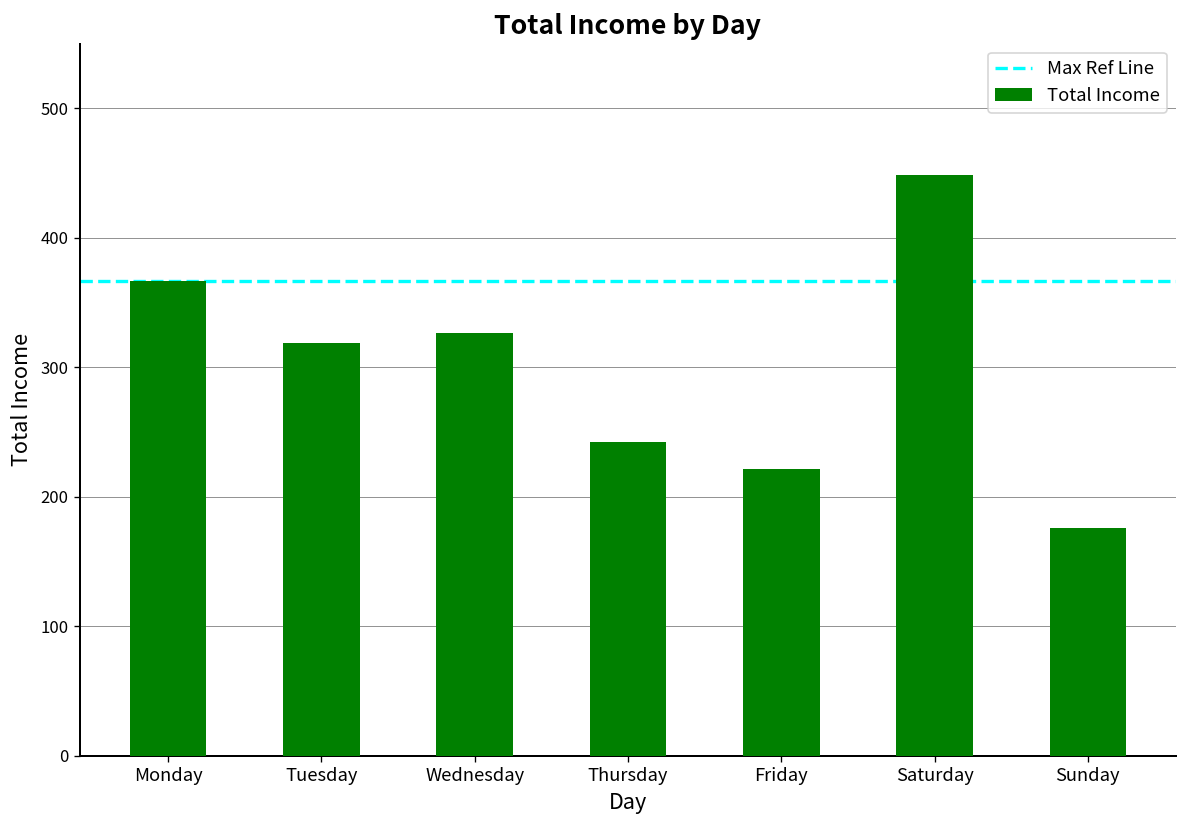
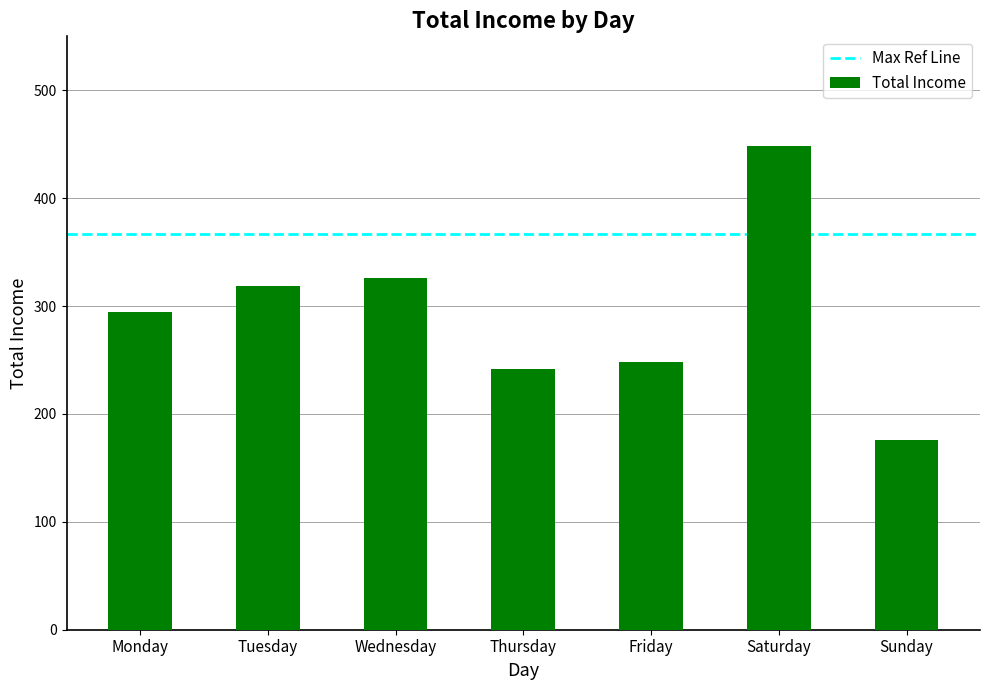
  {
-   "Monday": 367,
+   "Monday": 294,
    "Tuesday": 319,
    "Wednesday": 326,
    "Thursday": 242,
-   "Friday": 221,
+   "Friday": 249,
    "Saturday": 448,
    "Sunday": 176
  }
